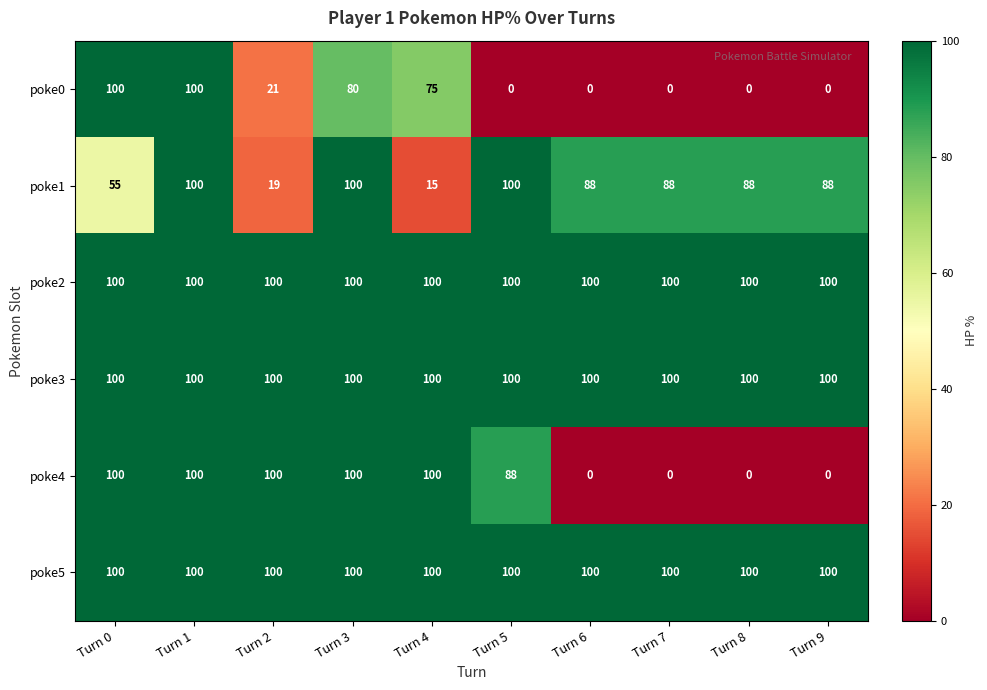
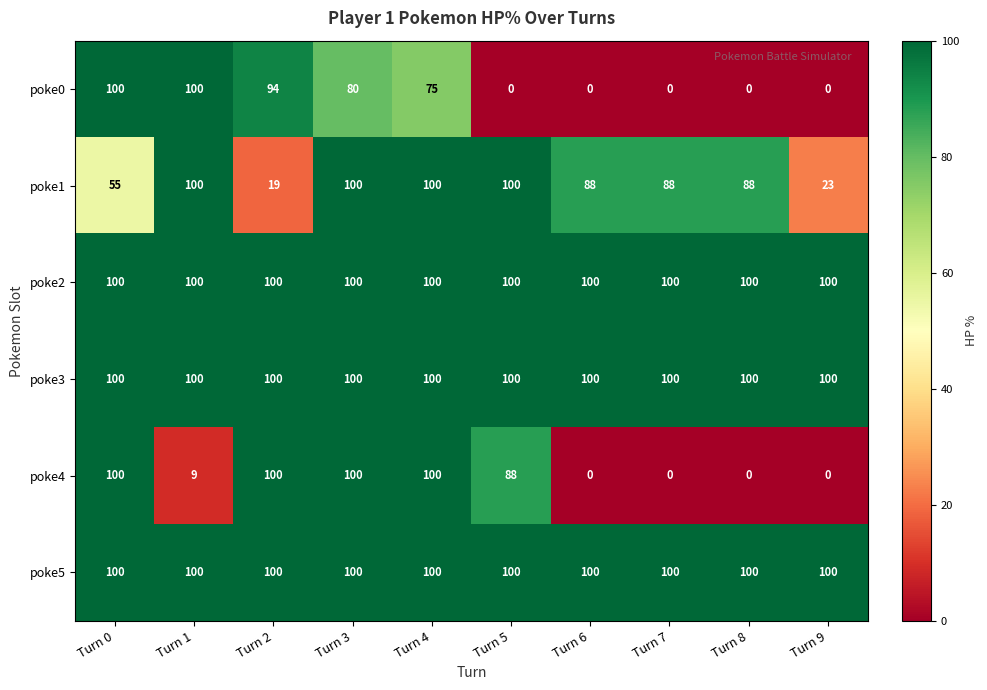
  {
    "poke0": {
      "Turn 0": 100,
      "Turn 1": 100,
-     "Turn 2": 21,
+     "Turn 2": 94,
      "Turn 3": 80,
      "Turn 4": 75,
      "Turn 5": 0,
      "Turn 6": 0,
      "Turn 7": 0,
      "Turn 9": 0
    },
    "poke1": {
      "Turn 0": 55,
      "Turn 1": 100,
      "Turn 2": 19,
      "Turn 3": 100,
-     "Turn 4": 15,
+     "Turn 4": 100,
      "Turn 5": 100,
      "Turn 6": 88,
      "Turn 7": 88,
      "Turn 8": 88,
-     "Turn 9": 88
+     "Turn 9": 23
    },
    "poke2": {
      "Turn 0": 100,
      "Turn 1": 100,
      "Turn 2": 100,
      "Turn 3": 100,
      "Turn 4": 100,
      "Turn 5": 100,
      "Turn 6": 100,
      "Turn 7": 100,
      "Turn 8": 100,
      "Turn 9": 100
    },
    "poke3": {
      "Turn 0": 100,
      "Turn 1": 100,
      "Turn 2": 100,
      "Turn 3": 100,
      "Turn 4": 100,
      "Turn 5": 100,
      "Turn 6": 100,
      "Turn 7": 100,
      "Turn 8": 100,
      "Turn 9": 100
    },
    "poke4": {
      "Turn 0": 100,
-     "Turn 1": 100,
+     "Turn 1": 9,
      "Turn 2": 100,
      "Turn 3": 100,
      "Turn 4": 100,
      "Turn 5": 88,
      "Turn 6": 0,
      "Turn 7": 0,
      "Turn 8": 0,
      "Turn 9": 0
    },
    "poke5": {
      "Turn 0": 100,
      "Turn 1": 100,
      "Turn 2": 100,
      "Turn 3": 100,
      "Turn 4": 100,
      "Turn 5": 100,
      "Turn 6": 100,
      "Turn 7": 100,
      "Turn 8": 100,
      "Turn 9": 100
    }
  }
